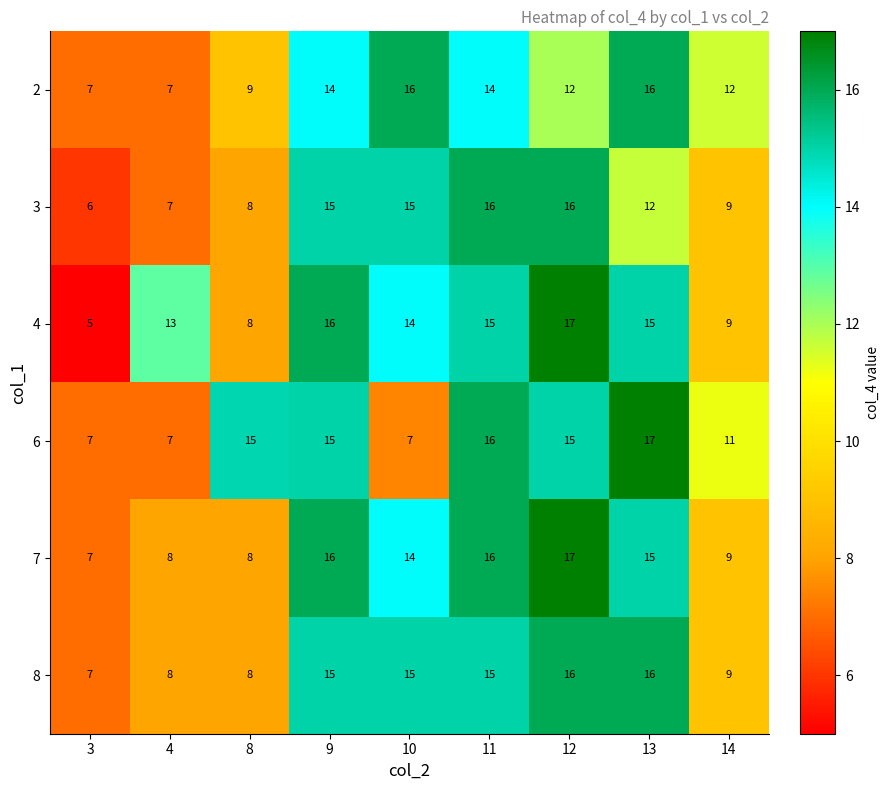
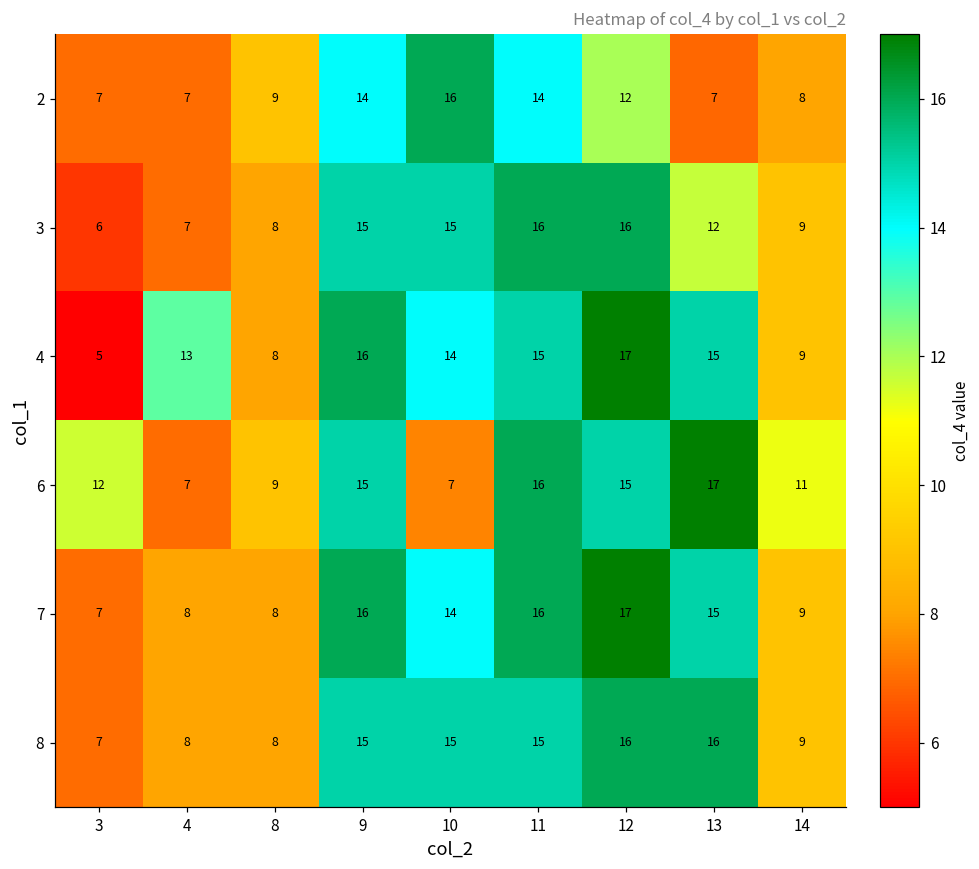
  {
    "2": {
      "3": 7,
      "4": 7,
      "8": 9,
      "9": 14,
      "10": 16,
      "11": 14,
      "12": 12,
-     "13": 16,
-     "14": 12
+     "13": 7,
+     "14": 8
    },
    "3": {
      "3": 6,
      "4": 7,
      "8": 8,
      "9": 15,
      "10": 15,
      "11": 16,
      "12": 16,
      "13": 12,
      "14": 9
    },
    "4": {
      "3": 5,
      "4": 13,
      "8": 8,
      "9": 16,
      "10": 14,
      "11": 15,
      "12": 17,
      "13": 15,
      "14": 9
    },
    "6": {
-     "3": 7,
+     "3": 12,
      "4": 7,
-     "8": 15,
+     "8": 9,
      "9": 15,
      "10": 7,
      "11": 16,
      "12": 15,
      "13": 17,
      "14": 11
    },
    "7": {
      "3": 7,
      "4": 8,
      "8": 8,
      "9": 16,
      "10": 14,
      "11": 16,
      "12": 17,
      "13": 15,
      "14": 9
    },
    "8": {
      "3": 7,
      "4": 8,
      "8": 8,
      "9": 15,
      "10": 15,
      "11": 15,
      "12": 16,
      "13": 16,
      "14": 9
    }
  }
